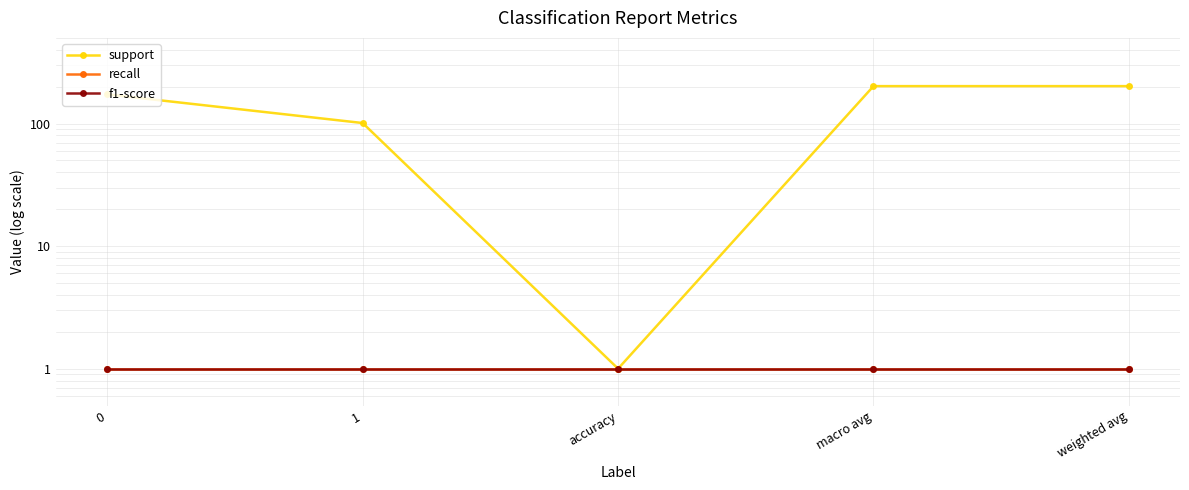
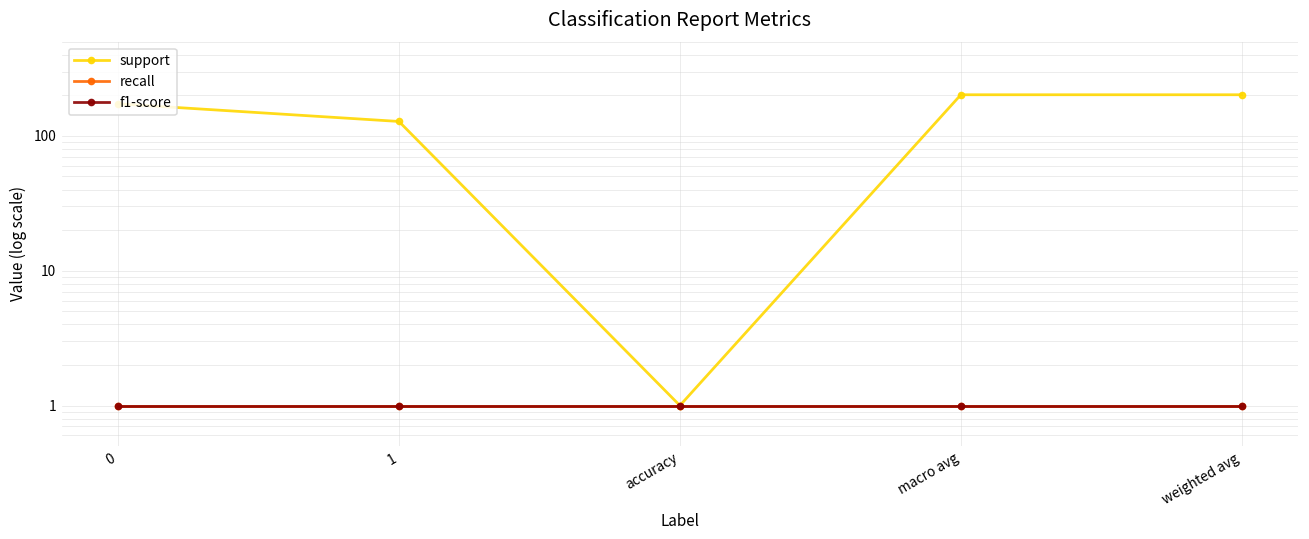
  {
    "support": {
-     "1": 100,
+     "1": 130,
      "macro avg": 200,
      "weighted avg": 200
    },
    "f1-score": {
      "0": 1,
      "1": 1,
      "macro avg": 1,
      "weighted avg": 1
    }
  }
